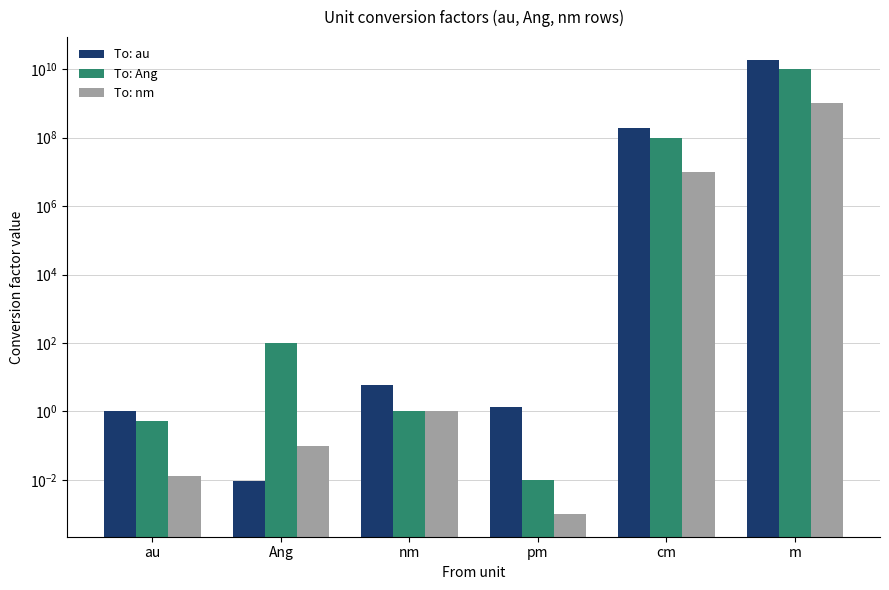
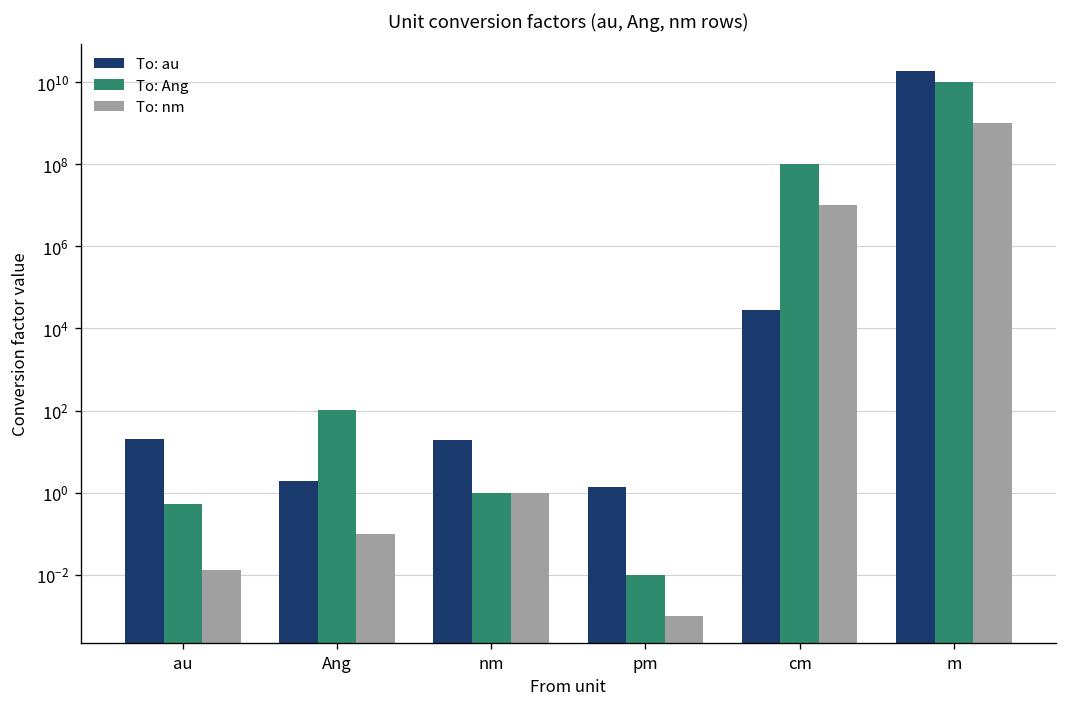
  {
    "To: au": {
-     "au": 1,
-     "Ang": 0.009,
-     "nm": 6,
+     "au": 20,
+     "Ang": 2,
+     "nm": 20,
      "pm": 1.4,
-     "cm": 200000000,
+     "cm": 30000,
      "m": 20000000000
    },
    "To: Ang": {
      "au": 0.5,
      "Ang": 100,
      "nm": 1.0,
      "pm": 0.010,
      "cm": 100000000,
      "m": 10000000000
    },
    "To: nm": {
      "au": 0.013,
      "Ang": 0.10,
      "nm": 1.0,
      "pm": 0.001,
      "cm": 10000000,
      "m": 1000000000
    }
  }
